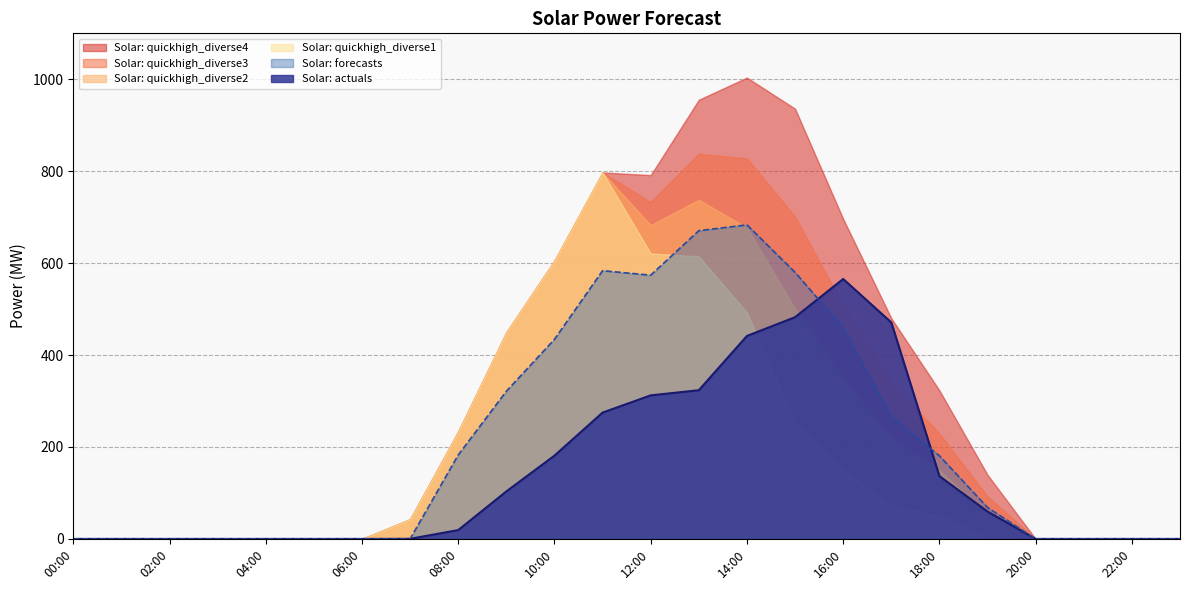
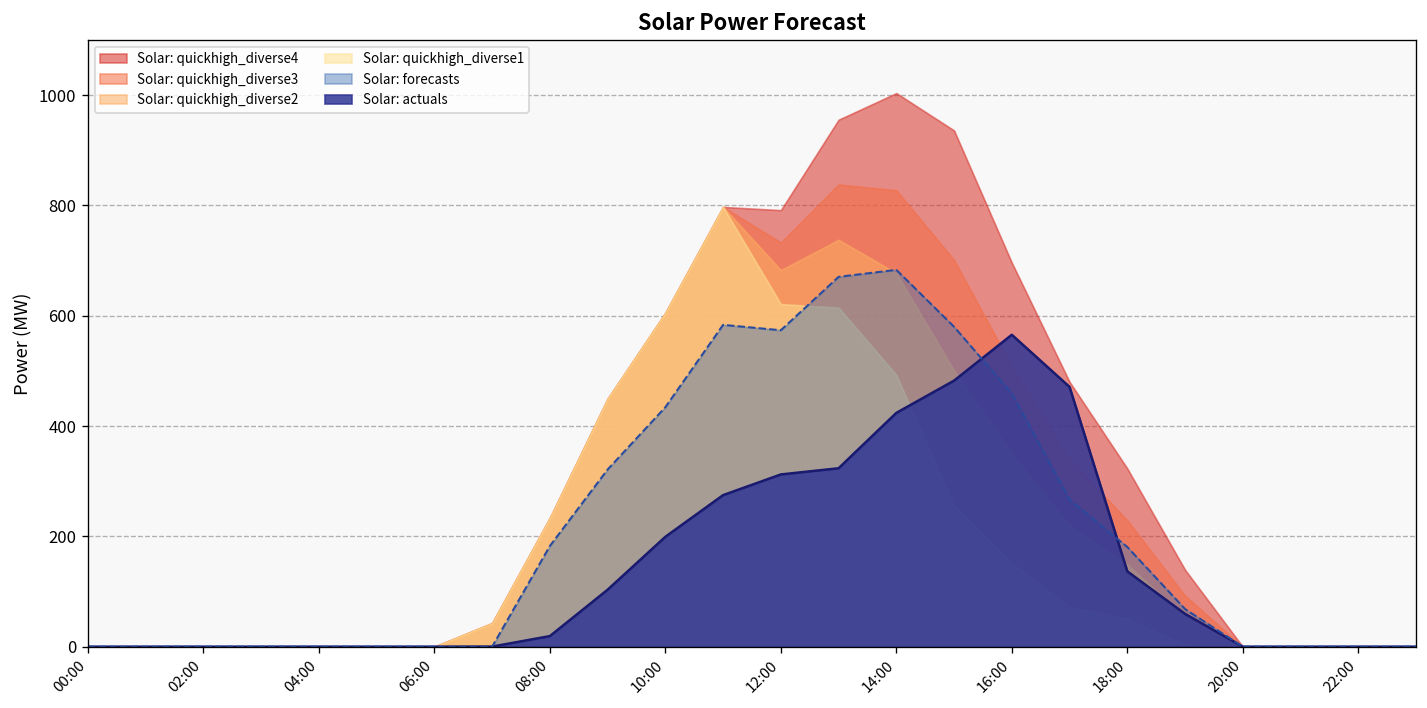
  {
    "Solar: quickhigh_diverse4": {
      "12:00": 790,
      "14:00": 1000,
      "16:00": 700,
      "18:00": 320
    },
    "Solar: forecasts": {
      "08:00": 180,
      "10:00": 430,
      "12:00": 570,
      "14:00": 680,
      "16:00": 460,
      "18:00": 180
    },
    "Solar: actuals": {
      "08:00": 20,
-     "10:00": 180,
+     "10:00": 200,
      "12:00": 310,
-     "14:00": 440,
+     "14:00": 420,
      "16:00": 570,
      "18:00": 140
    }
  }
